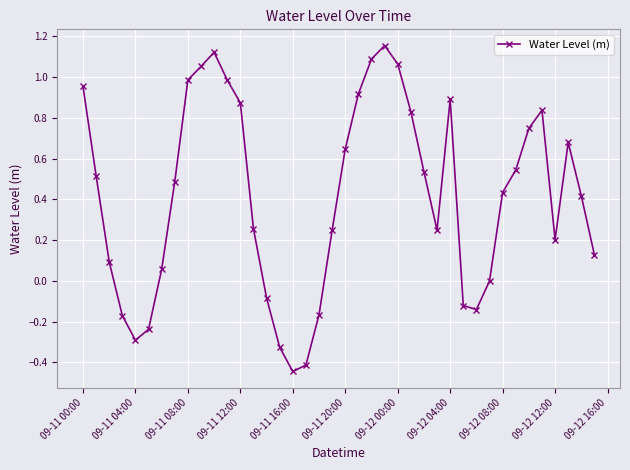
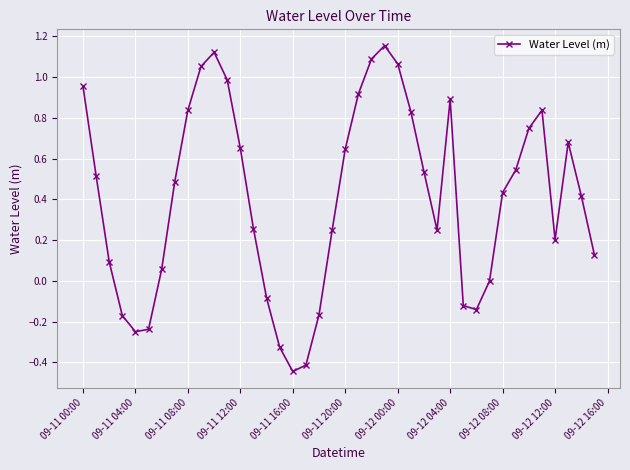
  {
    "09-11 00:00": 0.96,
-   "09-11 04:00": -0.29,
-   "09-11 08:00": 0.99,
-   "09-11 12:00": 0.87,
+   "09-11 04:00": -0.25,
+   "09-11 08:00": 0.84,
+   "09-11 12:00": 0.65,
    "09-11 16:00": -0.45,
    "09-11 20:00": 0.65,
    "09-12 00:00": 1.07,
    "09-12 04:00": 0.89,
    "09-12 08:00": 0.43,
    "09-12 12:00": 0.20
  }
